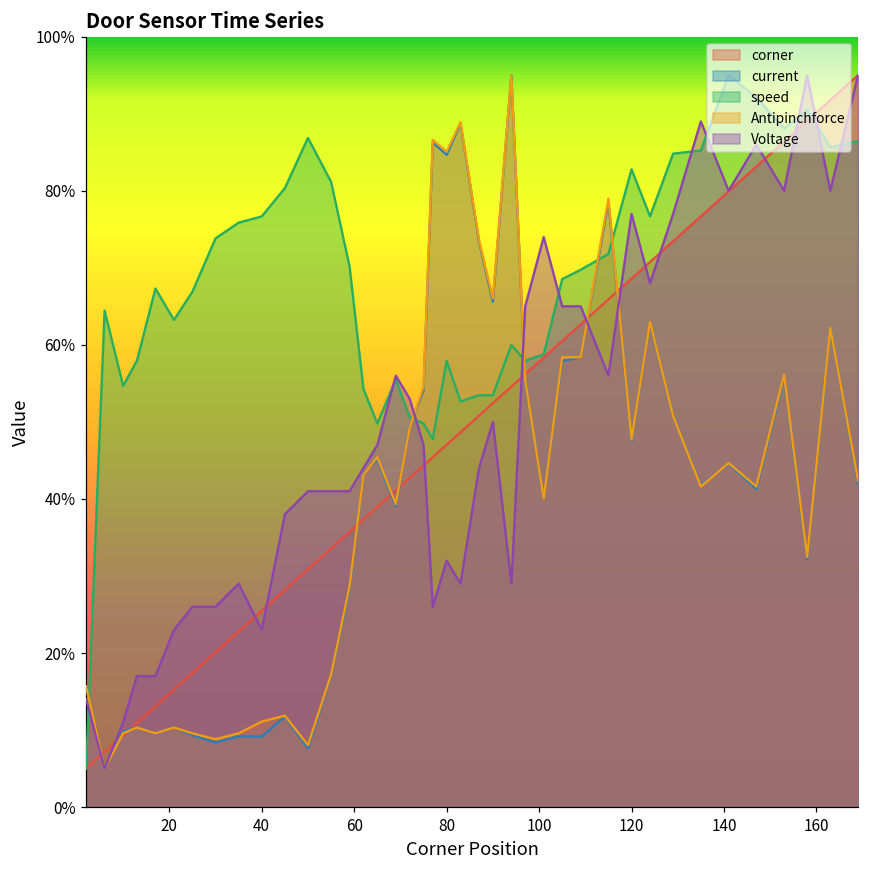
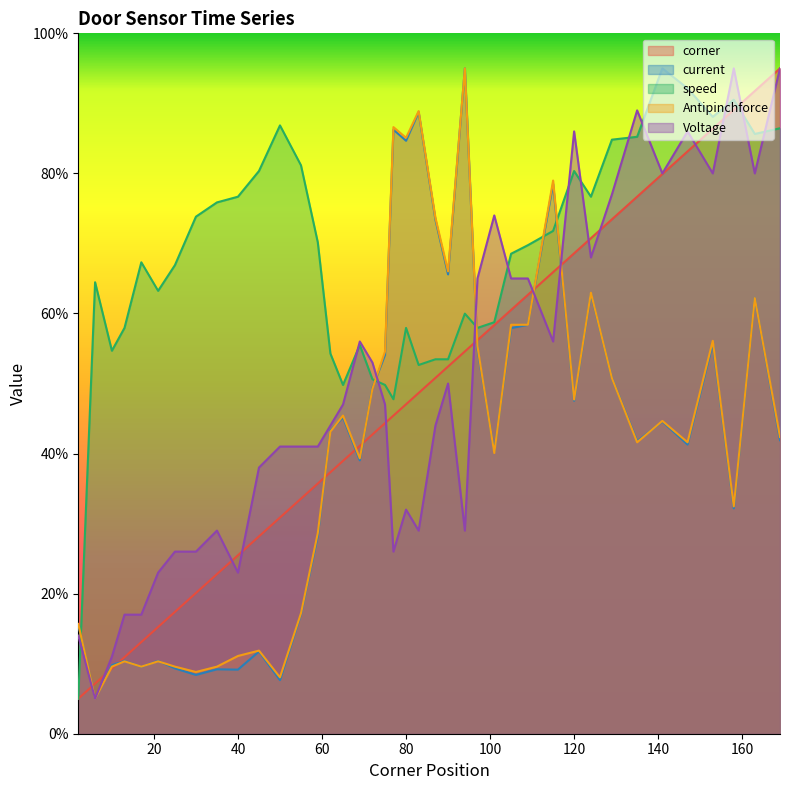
  {
    "current": {
      "40": "9%",
      "80": "85%"
    },
    "speed": {
      "40": "77%",
      "80": "58%",
-     "120": "83%"
+     "120": "80%"
    },
    "Voltage": {
      "40": "23%",
      "80": "32%",
-     "120": "77%"
+     "120": "86%"
    }
  }
